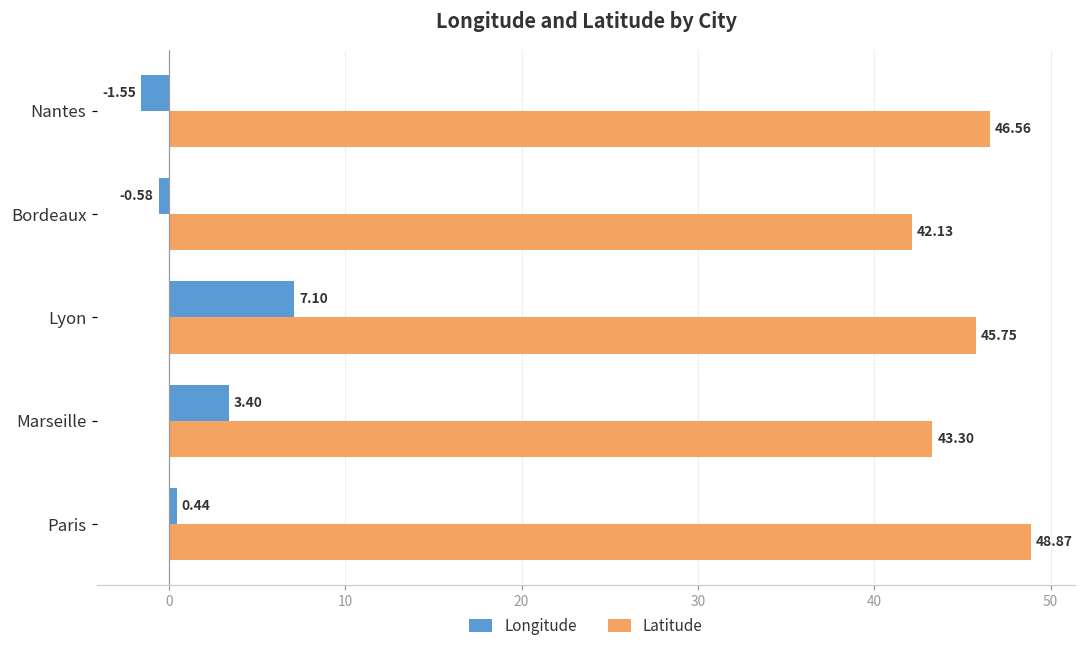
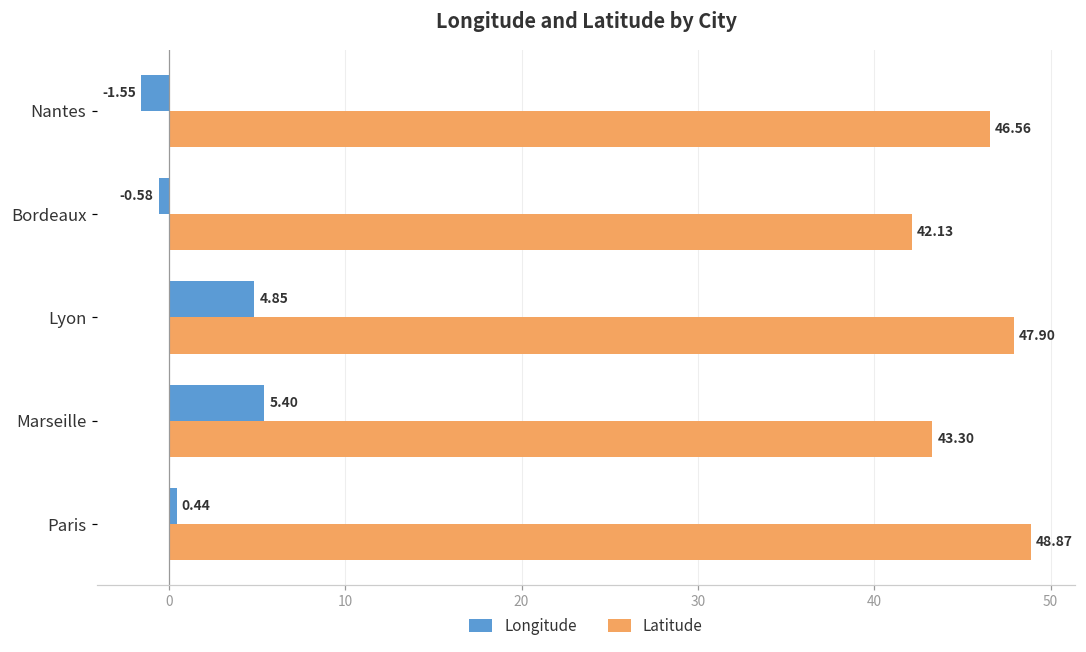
  {
    "Longitude": {
      "Nantes": -1.55,
      "Bordeaux": -0.58,
-     "Lyon": 7.10,
-     "Marseille": 3.40,
+     "Lyon": 4.85,
+     "Marseille": 5.40,
      "Paris": 0.44
    },
    "Latitude": {
      "Nantes": 46.56,
      "Bordeaux": 42.13,
-     "Lyon": 45.75,
+     "Lyon": 47.90,
      "Marseille": 43.30,
      "Paris": 48.87
    }
  }
